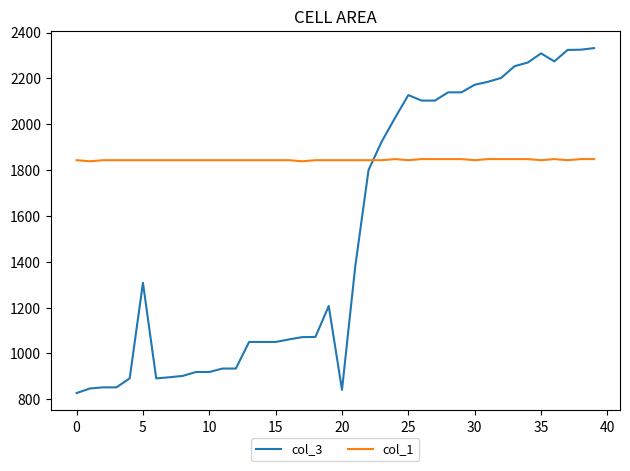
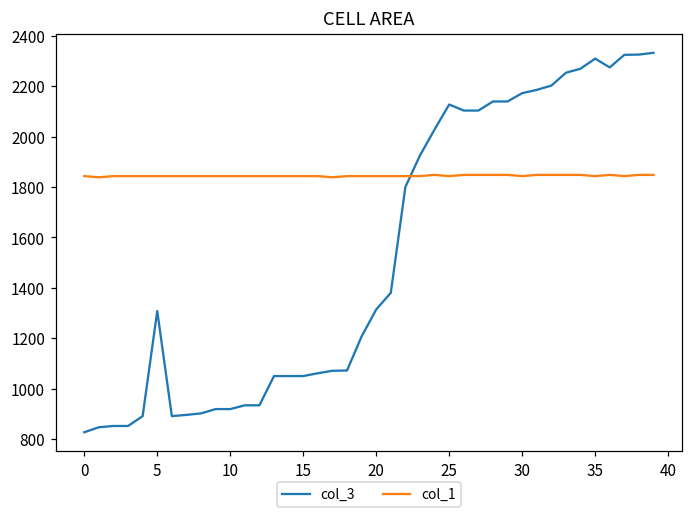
  {
    "col_3": {
      "0": 830,
      "5": 1310,
      "10": 920,
      "15": 1050,
-     "20": 840,
+     "20": 1310,
      "25": 2130,
      "30": 2170,
      "35": 2310
    },
    "col_1": {
      "0": 1840,
      "5": 1840,
      "10": 1840,
      "15": 1840,
      "20": 1840,
      "25": 1840,
      "30": 1840,
      "35": 1840
    }
  }
